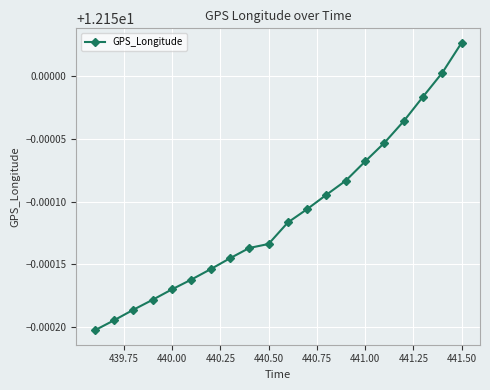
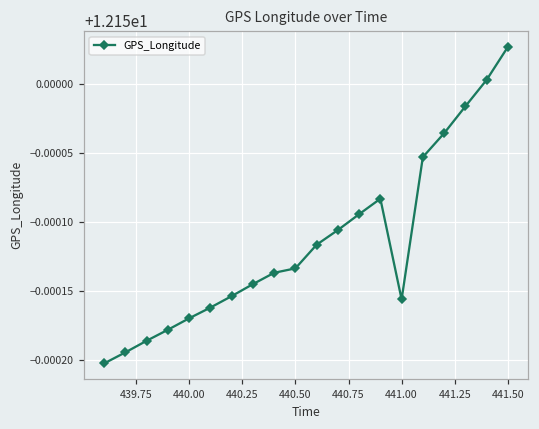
  {
    "440.00": 12.149830,
    "440.50": 12.149866,
-   "441.00": 12.149932,
+   "441.00": 12.149844,
    "441.50": 12.150027
  }
